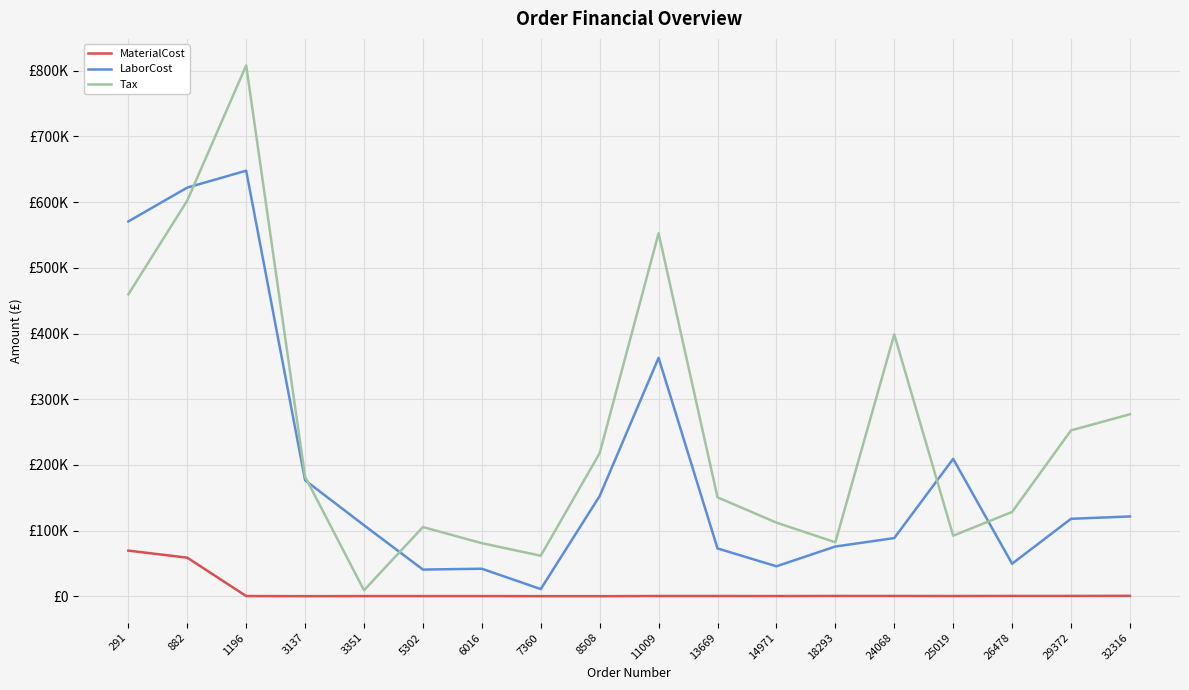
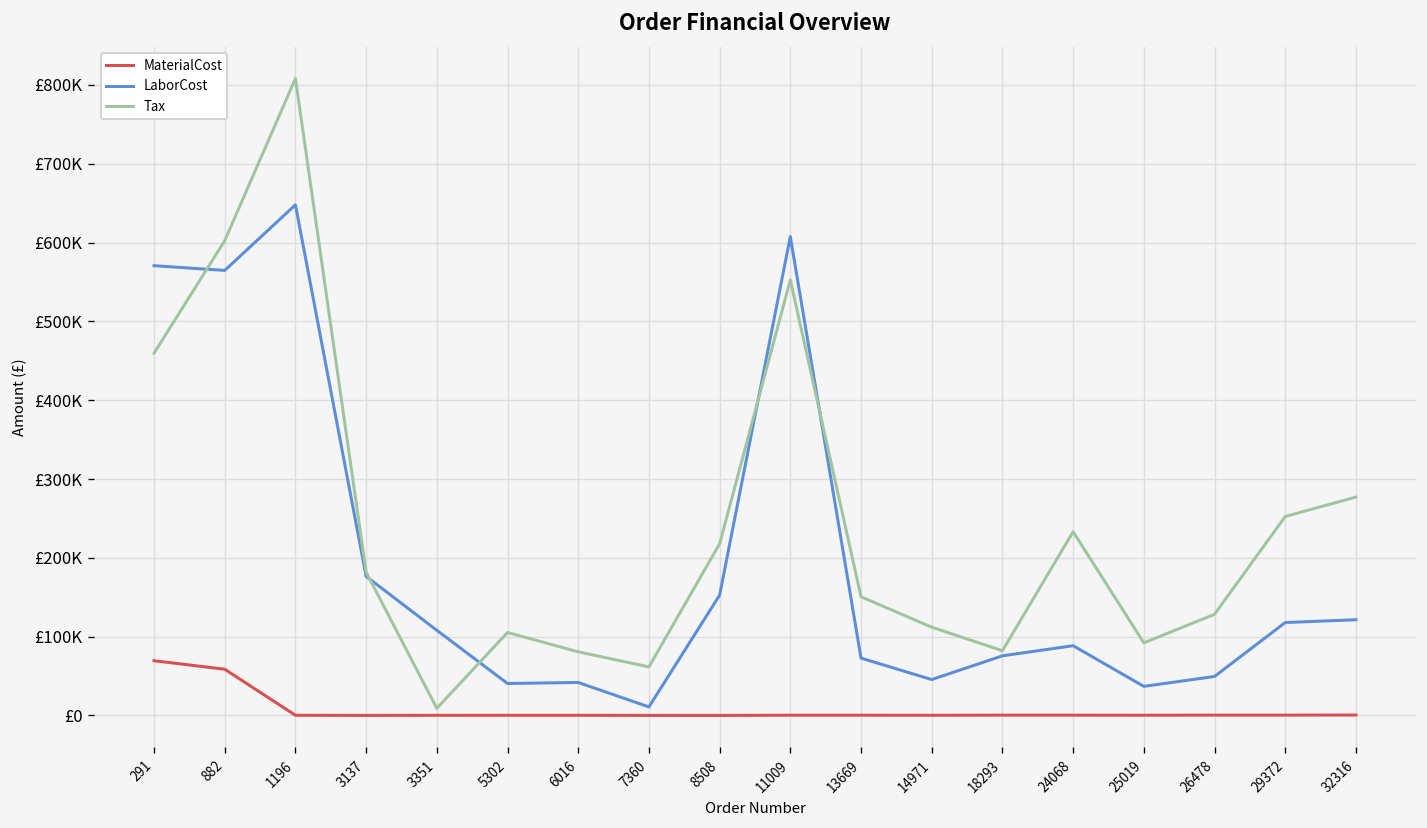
  {
    "MaterialCost": {
      "291": "£70000",
      "882": "£60000",
      "1196": "£0",
      "3137": "£0",
      "3351": "£0",
      "5302": "£0",
      "6016": "£0",
      "7360": "£0",
      "8508": "£0",
      "11009": "£0",
      "13669": "£0",
      "14971": "£0",
      "18293": "£0",
      "24068": "£0",
      "25019": "£0",
      "26478": "£0",
      "29372": "£0",
      "32316": "£0"
    },
    "LaborCost": {
      "291": "£570000",
-     "882": "£620000",
+     "882": "£560000",
      "1196": "£650000",
      "3137": "£180000",
      "3351": "£110000",
      "5302": "£40000",
      "6016": "£40000",
      "7360": "£10000",
      "8508": "£150000",
-     "11009": "£360000",
+     "11009": "£610000",
      "13669": "£70000",
      "14971": "£50000",
      "18293": "£80000",
      "24068": "£90000",
-     "25019": "£210000",
+     "25019": "£40000",
      "26478": "£50000",
      "29372": "£120000",
      "32316": "£120000"
    },
    "Tax": {
      "291": "£460000",
      "882": "£600000",
      "1196": "£810000",
      "3137": "£180000",
      "3351": "£10000",
      "5302": "£110000",
      "6016": "£80000",
      "7360": "£60000",
      "8508": "£220000",
      "11009": "£550000",
      "13669": "£150000",
      "14971": "£110000",
      "18293": "£80000",
-     "24068": "£400000",
+     "24068": "£230000",
      "25019": "£90000",
      "26478": "£130000",
      "29372": "£250000",
      "32316": "£280000"
    }
  }
